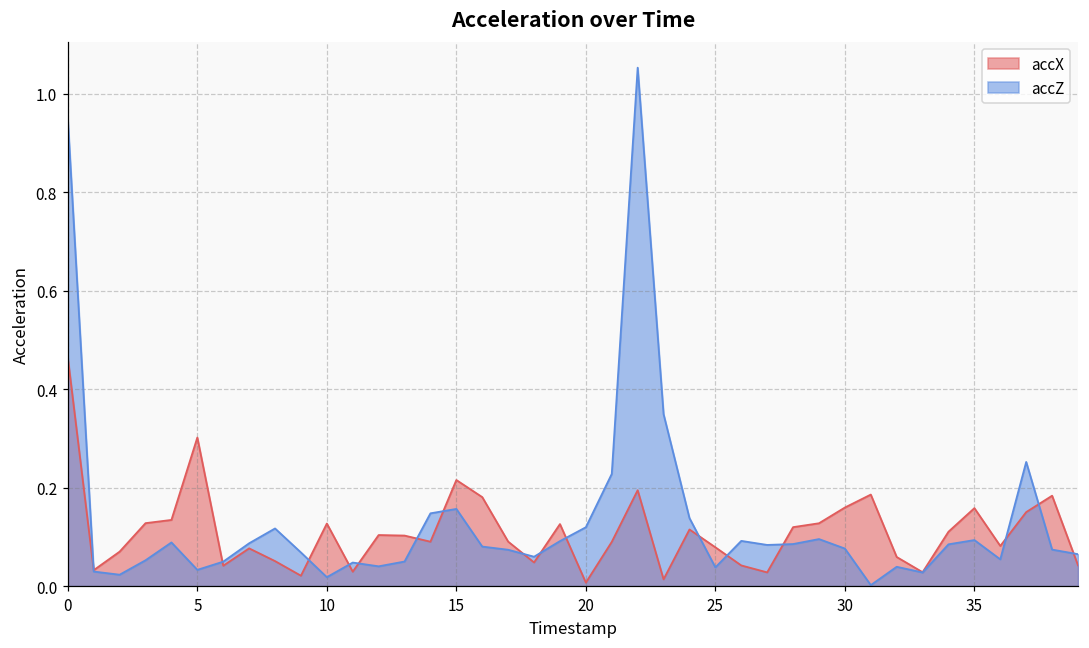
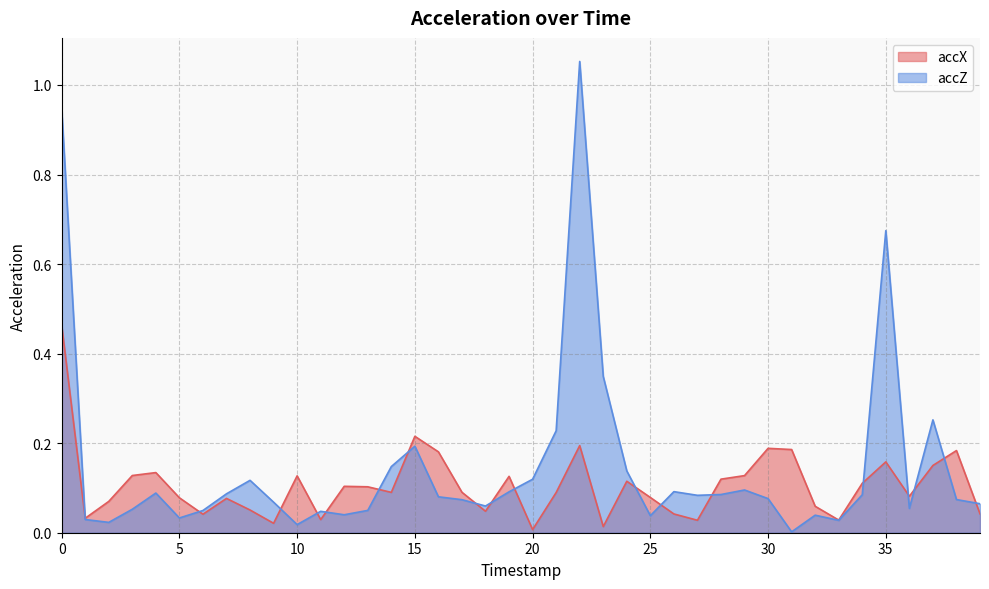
  {
    "accX": {
      "0": 0.46,
-     "5": 0.30,
+     "5": 0.08,
      "10": 0.13,
      "15": 0.22,
      "20": 0.01,
      "25": 0.08,
-     "30": 0.16,
+     "30": 0.19,
      "35": 0.16
    },
    "accZ": {
      "0": 0.95,
      "5": 0.03,
      "10": 0.02,
-     "15": 0.16,
+     "15": 0.19,
      "20": 0.12,
      "25": 0.04,
      "30": 0.08,
-     "35": 0.09
+     "35": 0.67
    }
  }
